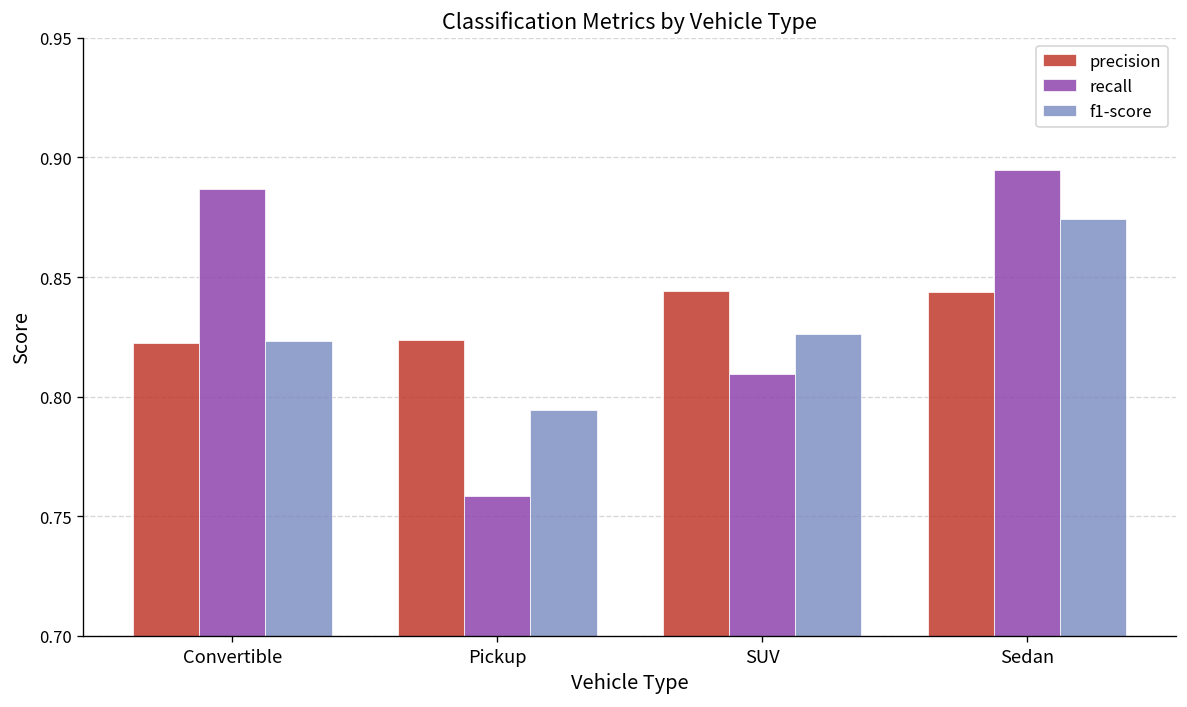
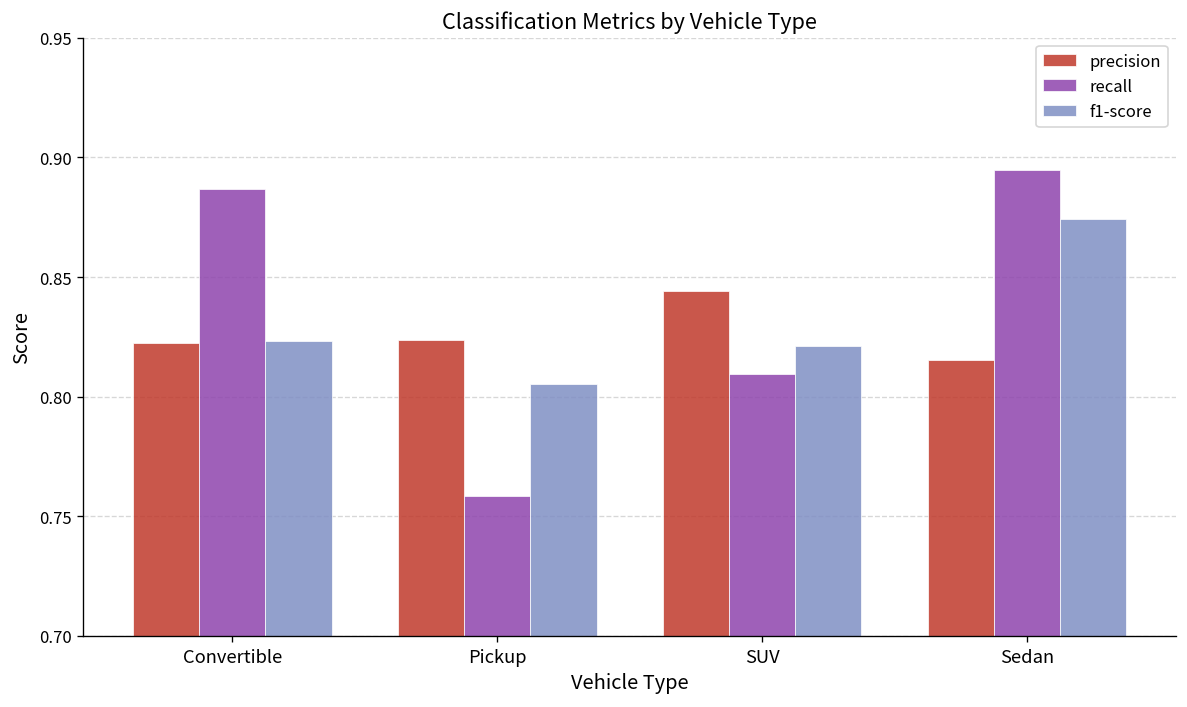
  {
    "precision": {
      "Convertible": 0.822,
      "Pickup": 0.824,
      "SUV": 0.844,
-     "Sedan": 0.844
+     "Sedan": 0.815
    },
    "recall": {
      "Convertible": 0.887,
      "Pickup": 0.758,
      "SUV": 0.810,
      "Sedan": 0.895
    },
    "f1-score": {
      "Convertible": 0.823,
-     "Pickup": 0.795,
-     "SUV": 0.826,
+     "Pickup": 0.805,
+     "SUV": 0.821,
      "Sedan": 0.874
    }
  }
